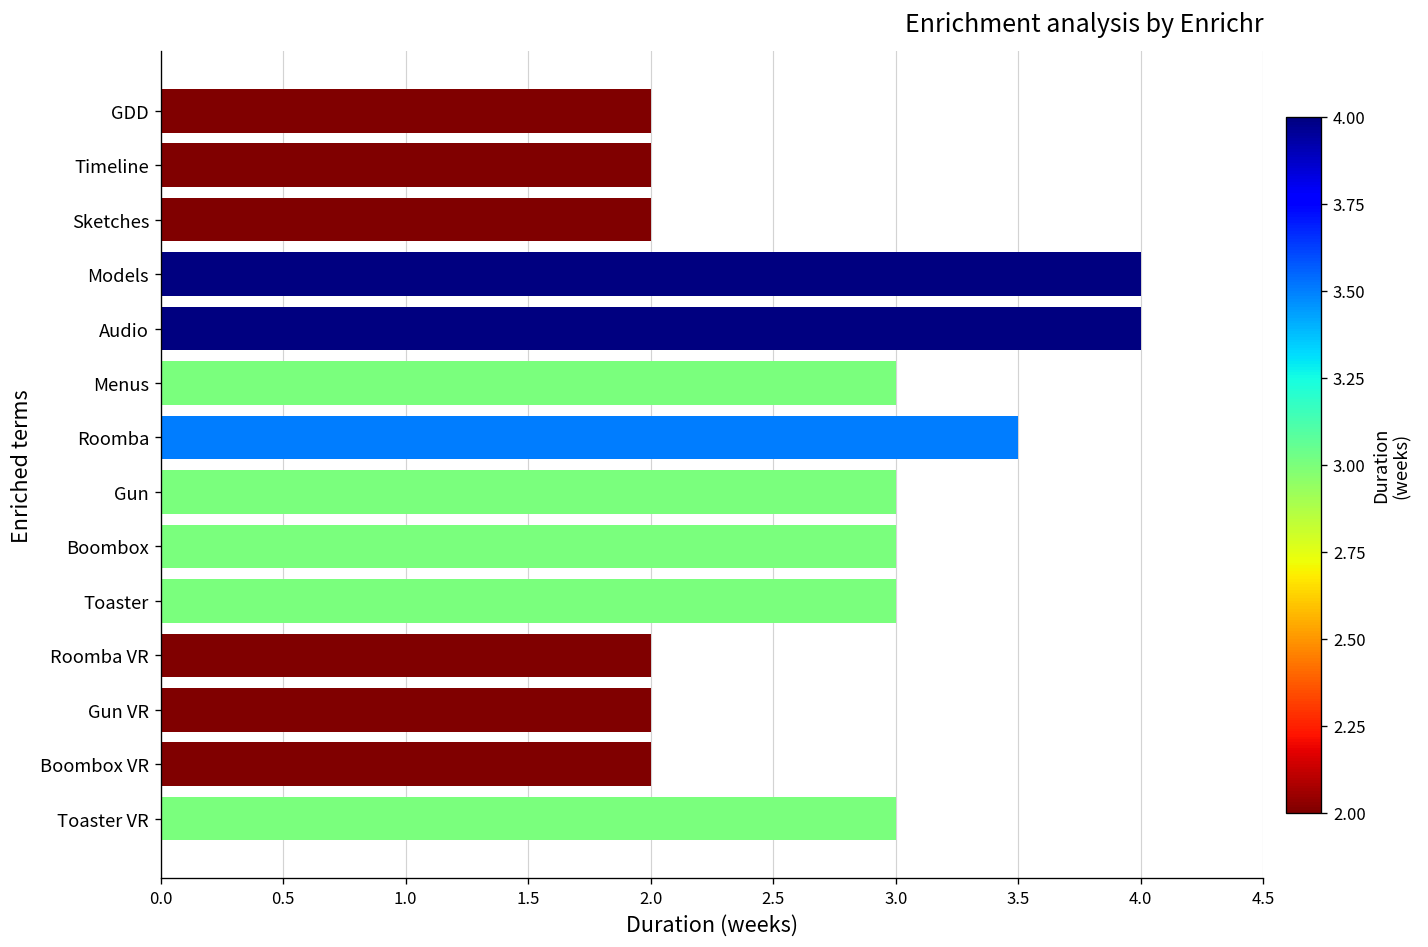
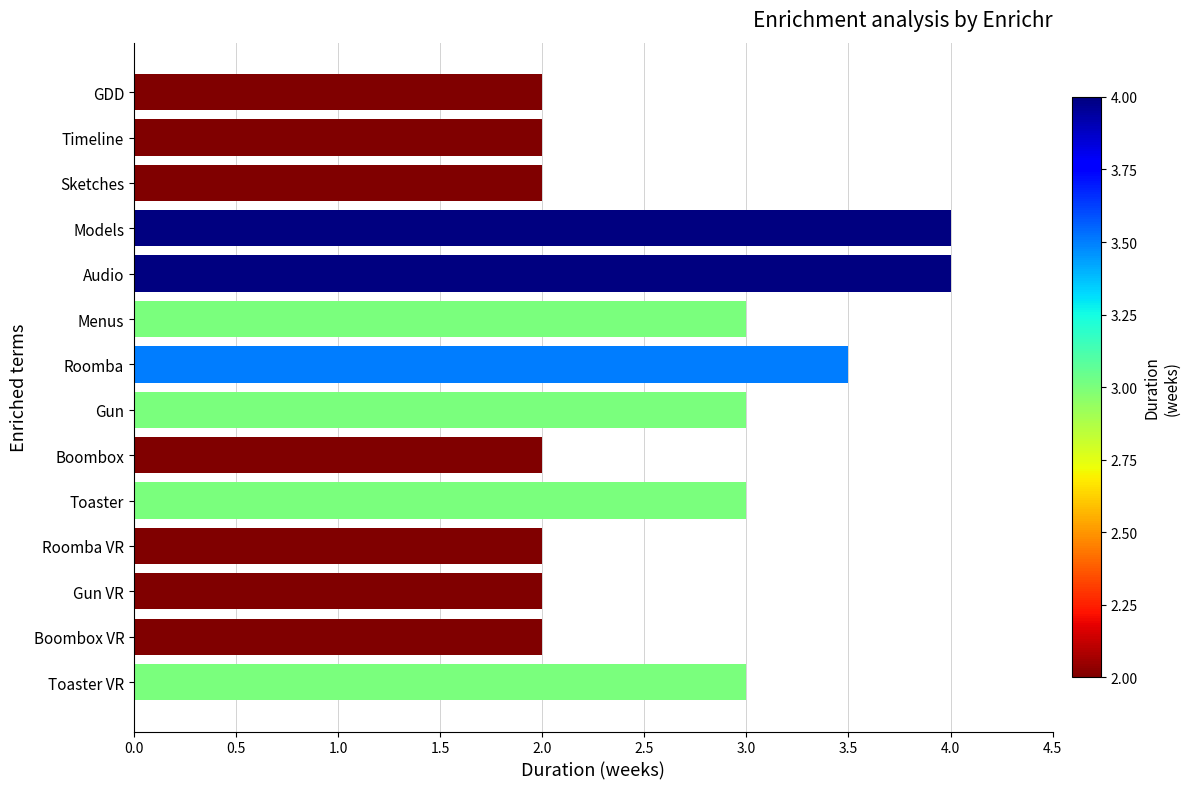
  {
    "GDD": 2,
    "Timeline": 2,
    "Sketches": 2,
    "Models": 4,
    "Audio": 4,
    "Menus": 3,
    "Roomba": 3.50,
    "Gun": 3,
-   "Boombox": 3,
+   "Boombox": 2,
    "Toaster": 3,
    "Roomba VR": 2,
    "Gun VR": 2,
    "Boombox VR": 2,
    "Toaster VR": 3
  }
